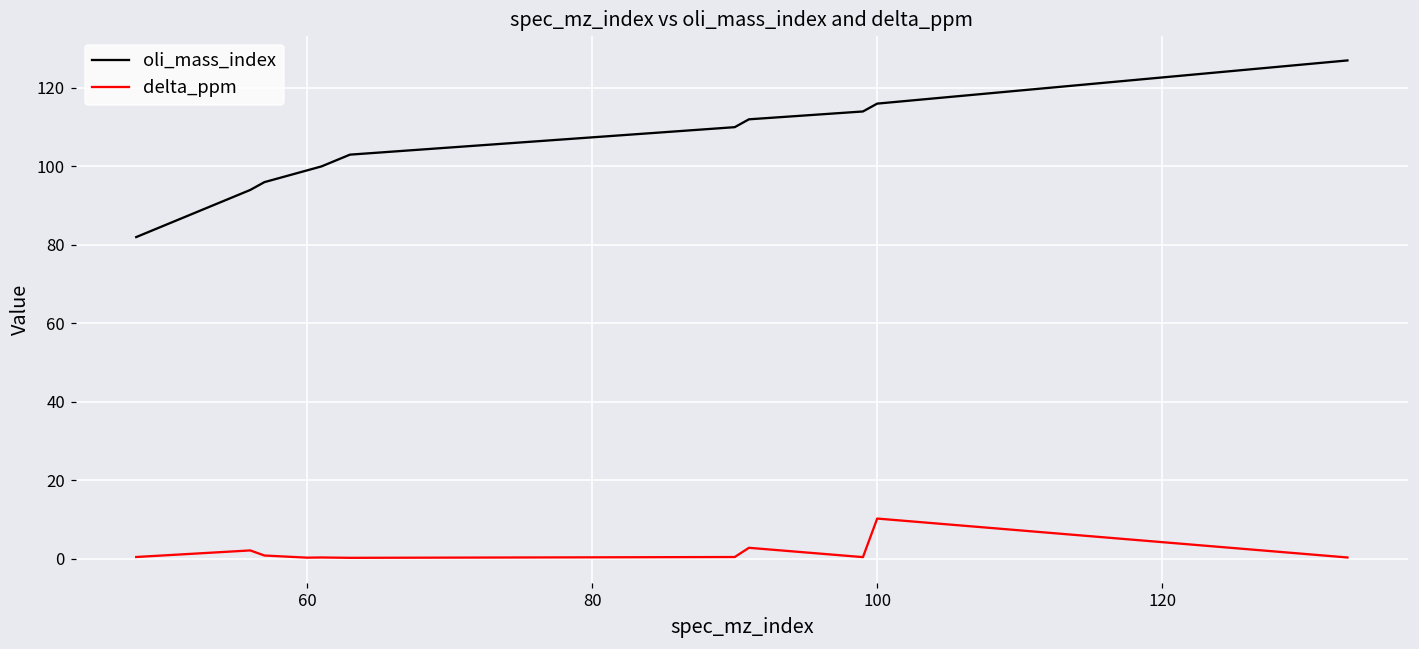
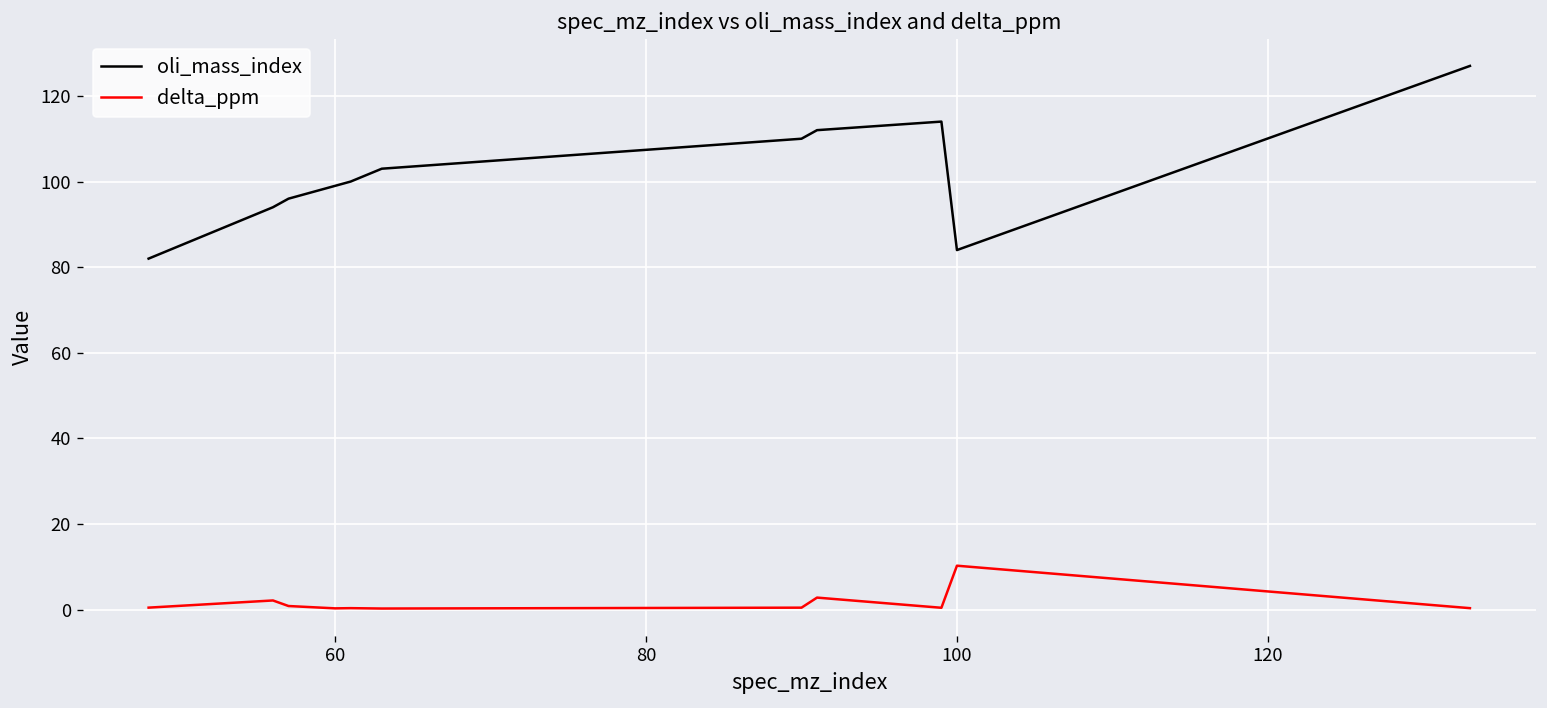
  {
    "oli_mass_index": {
      "60": 99,
-     "100": 116
+     "100": 84
    },
    "delta_ppm": {
      "60": 0,
      "100": 10
    }
  }
